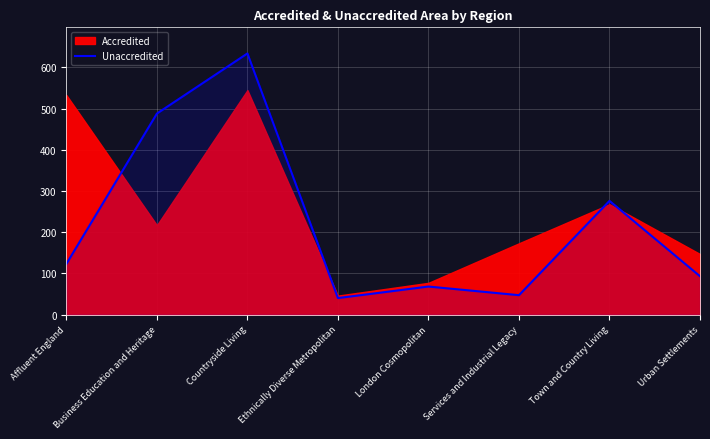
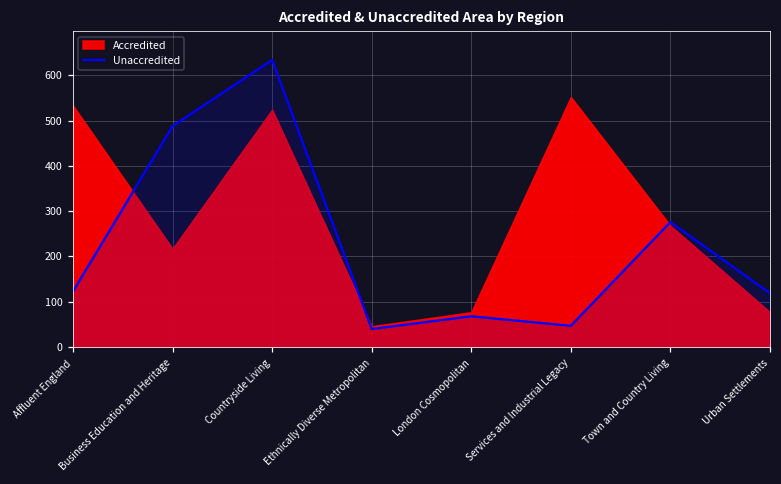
  {
    "Unaccredited": {
      "Affluent England": 120,
      "Business Education and Heritage": 490,
      "Countryside Living": 630,
      "London Cosmopolitan": 70,
      "Services and Industrial Legacy": 50,
      "Town and Country Living": 280,
-     "Urban Settlements": 90
+     "Urban Settlements": 120
    },
    "Accredited": {
      "Affluent England": 530,
      "Business Education and Heritage": 220,
-     "Countryside Living": 550,
+     "Countryside Living": 520,
      "London Cosmopolitan": 80,
-     "Services and Industrial Legacy": 170,
+     "Services and Industrial Legacy": 550,
      "Town and Country Living": 270,
-     "Urban Settlements": 150
+     "Urban Settlements": 80
    }
  }
